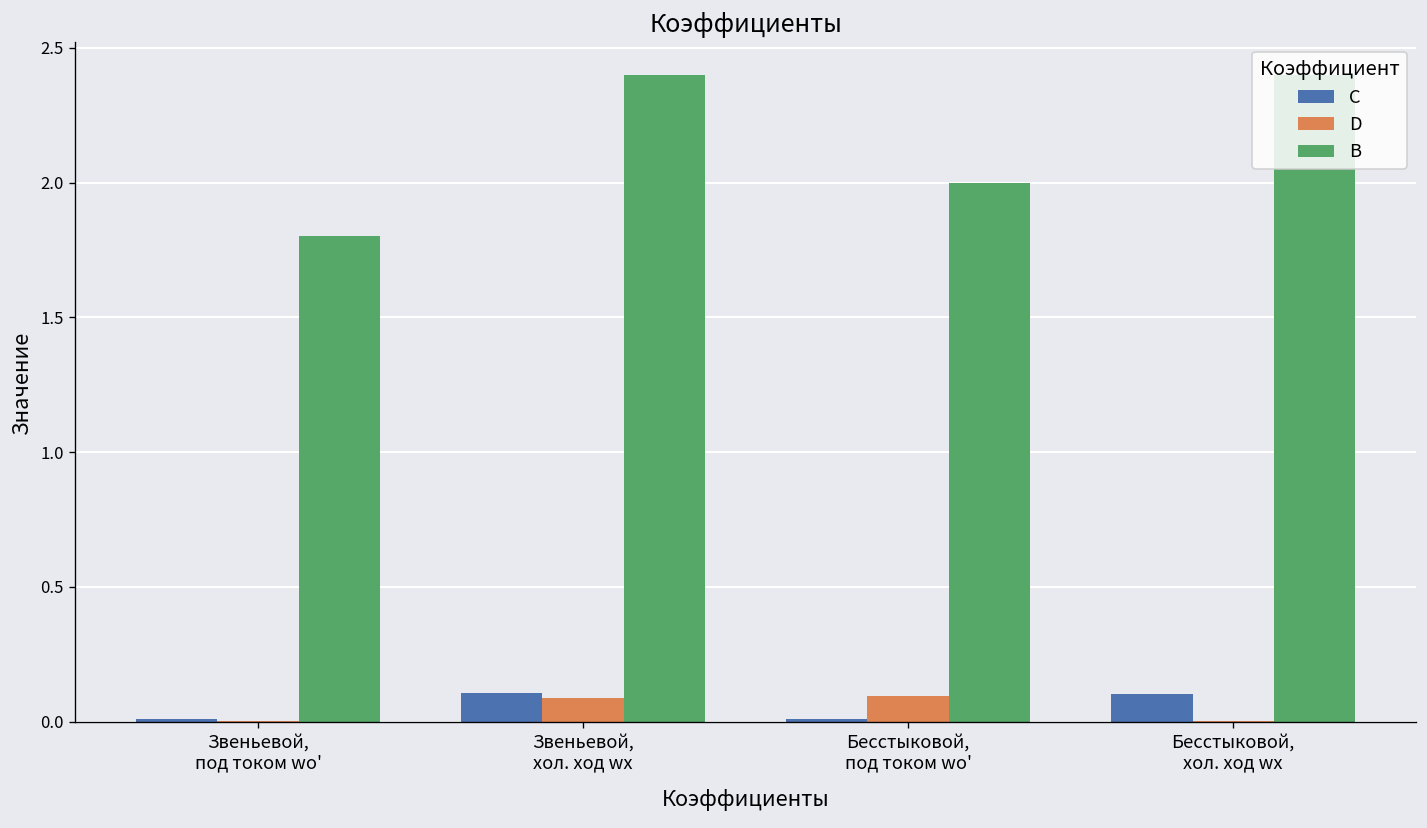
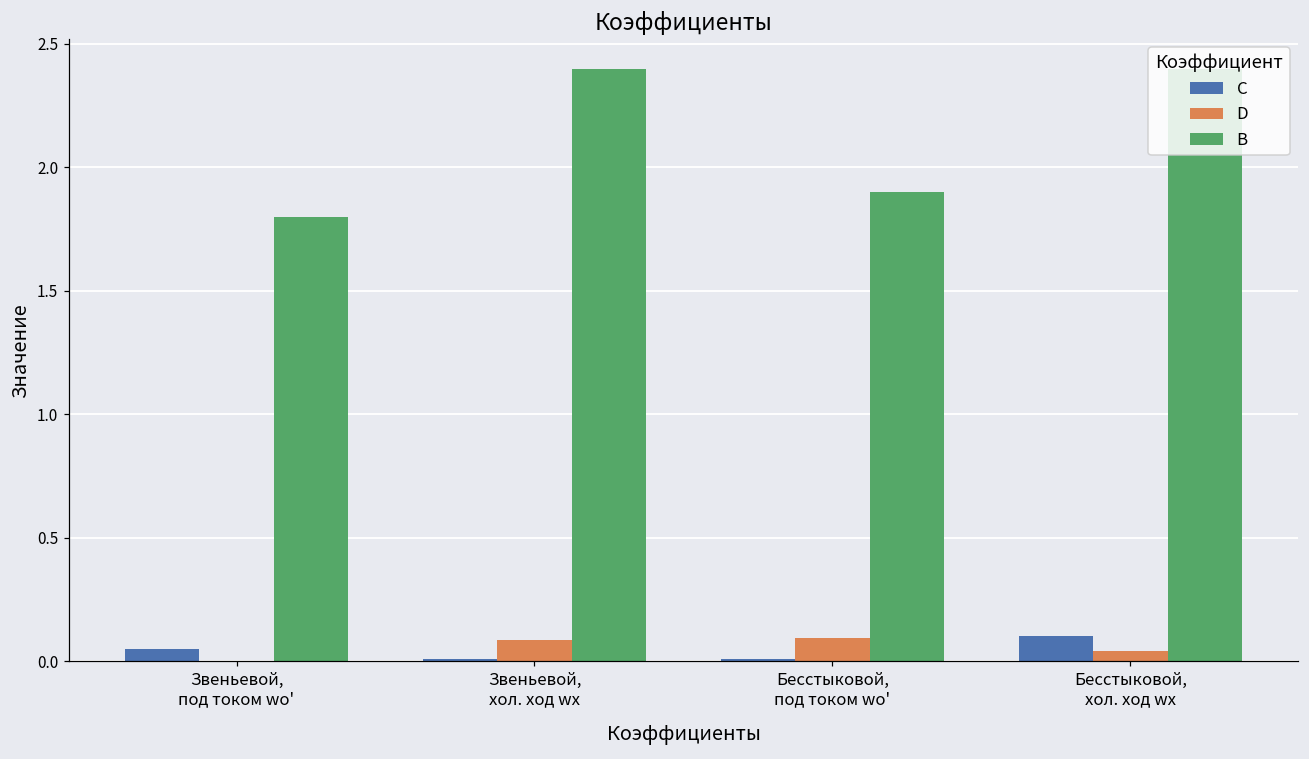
  {
    "C": {
-     "Звеньевой, под током wо'": 0.01,
-     "Звеньевой, хол. ход wх": 0.11,
+     "Звеньевой, под током wо'": 0.05,
+     "Звеньевой, хол. ход wх": 0.01,
      "Бесстыковой, хол. ход wх": 0.10
    },
    "D": {
      "Звеньевой, хол. ход wх": 0.09,
      "Бесстыковой, под током wо'": 0.09,
-     "Бесстыковой, хол. ход wх": 0.00
+     "Бесстыковой, хол. ход wх": 0.04
    },
    "B": {
      "Звеньевой, под током wо'": 1.8,
      "Звеньевой, хол. ход wх": 2.4,
-     "Бесстыковой, под током wо'": 2.0
+     "Бесстыковой, под током wо'": 1.9
    }
  }
